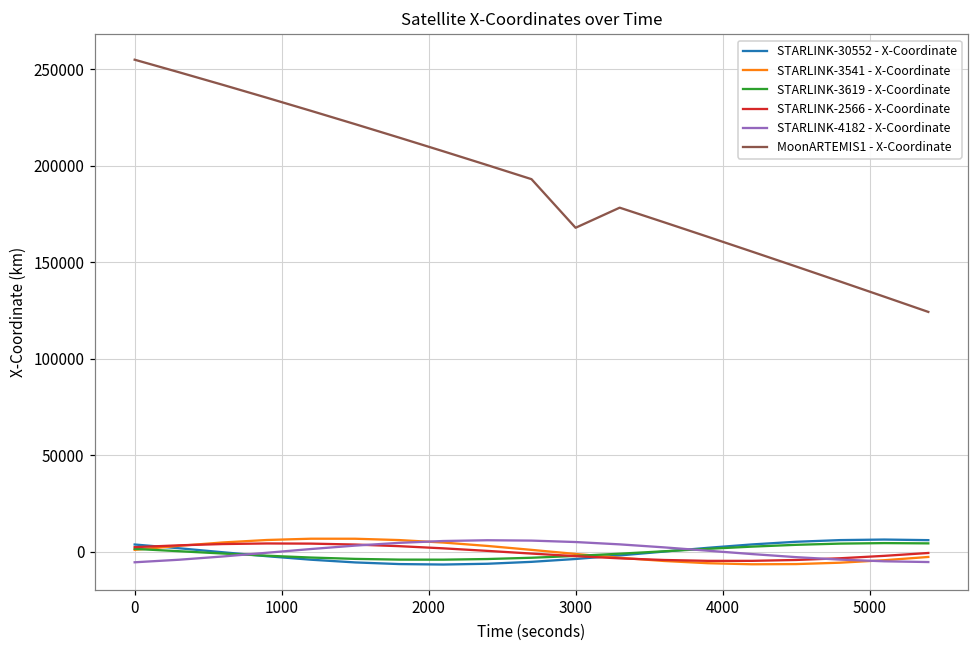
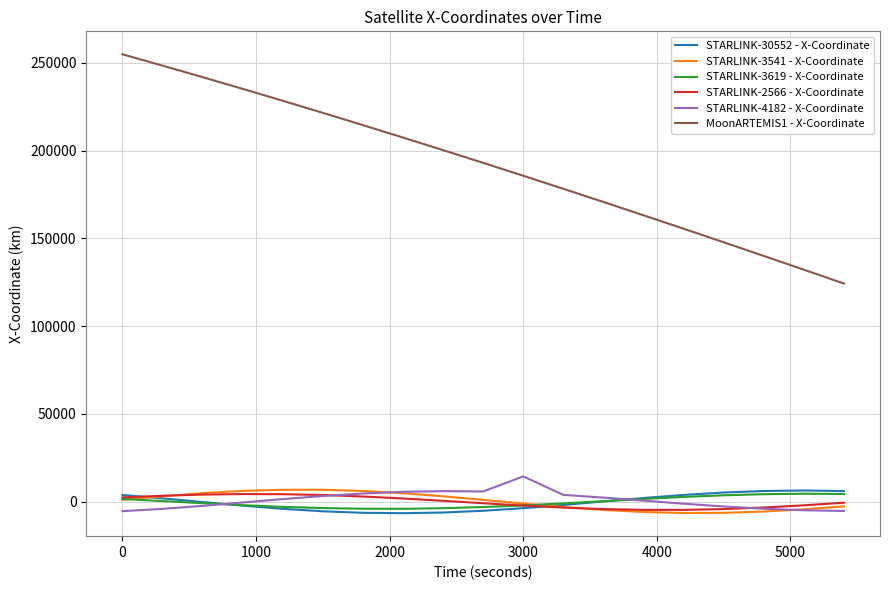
  {
    "STARLINK-30552 - X-Coordinate": {
      "3000": -4000
    },
    "STARLINK-4182 - X-Coordinate": {
      "0": -5000,
-     "3000": 5000
+     "3000": 14000
    },
    "MoonARTEMIS1 - X-Coordinate": {
      "0": 255000,
-     "3000": 168000
+     "3000": 186000
    }
  }
